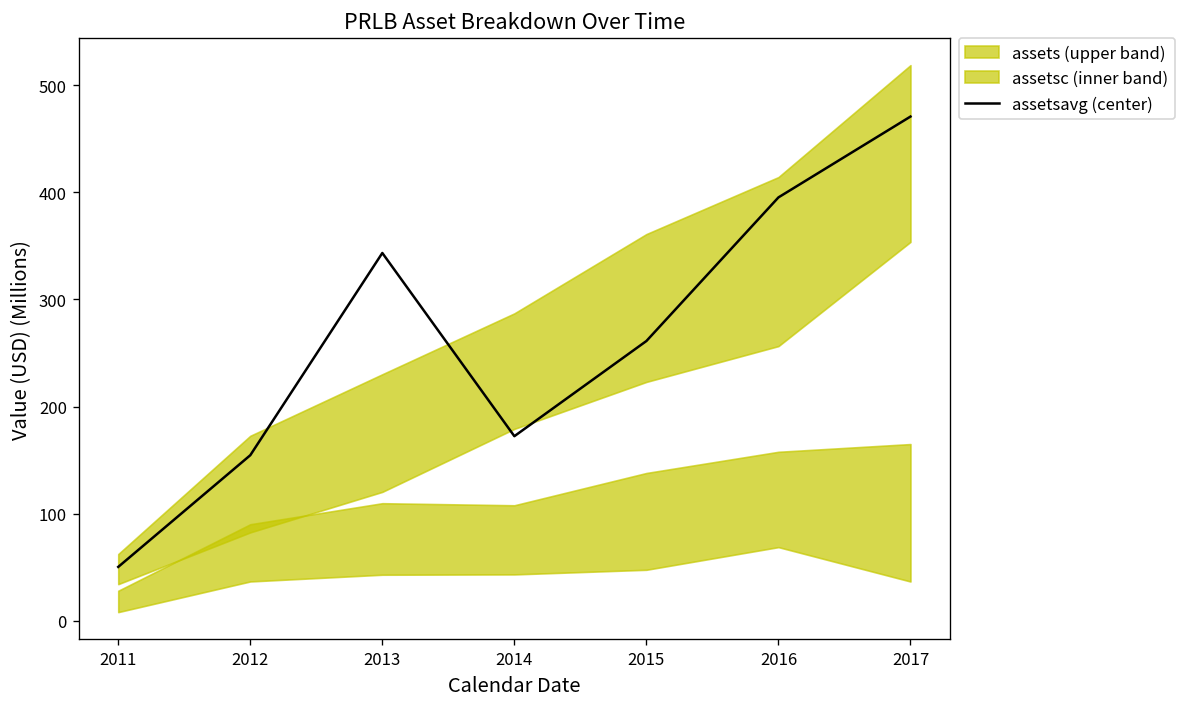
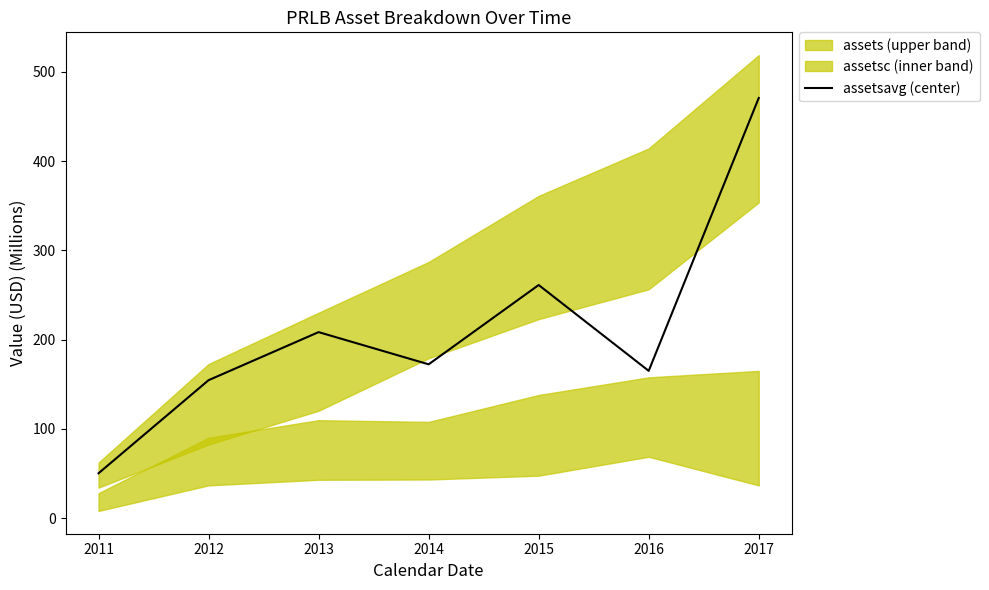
  {
    "assetsavg (center)": {
      "2011": 50,
      "2012": 150,
-     "2013": 340,
+     "2013": 210,
      "2014": 170,
      "2015": 260,
-     "2016": 400,
+     "2016": 170,
      "2017": 470
    }
  }
